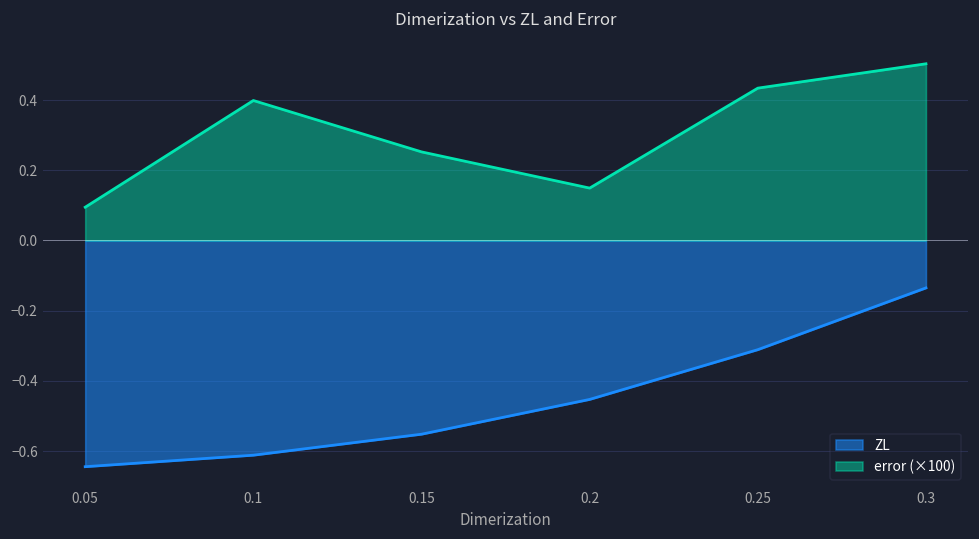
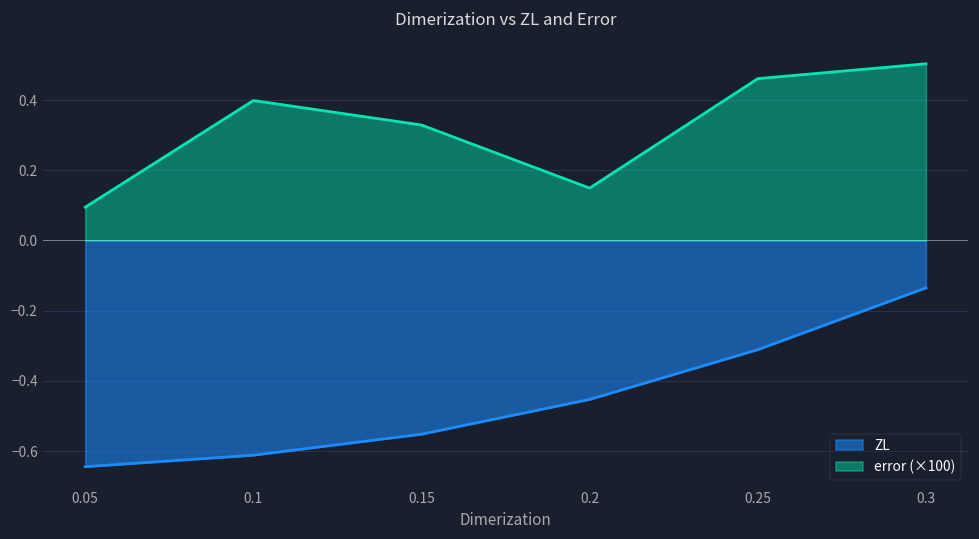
  {
    "error (×100)": {
      "0.05": 0.09,
      "0.1": 0.40,
-     "0.15": 0.25,
+     "0.15": 0.33,
      "0.2": 0.15,
-     "0.25": 0.43,
+     "0.25": 0.46,
      "0.3": 0.50
    }
  }
